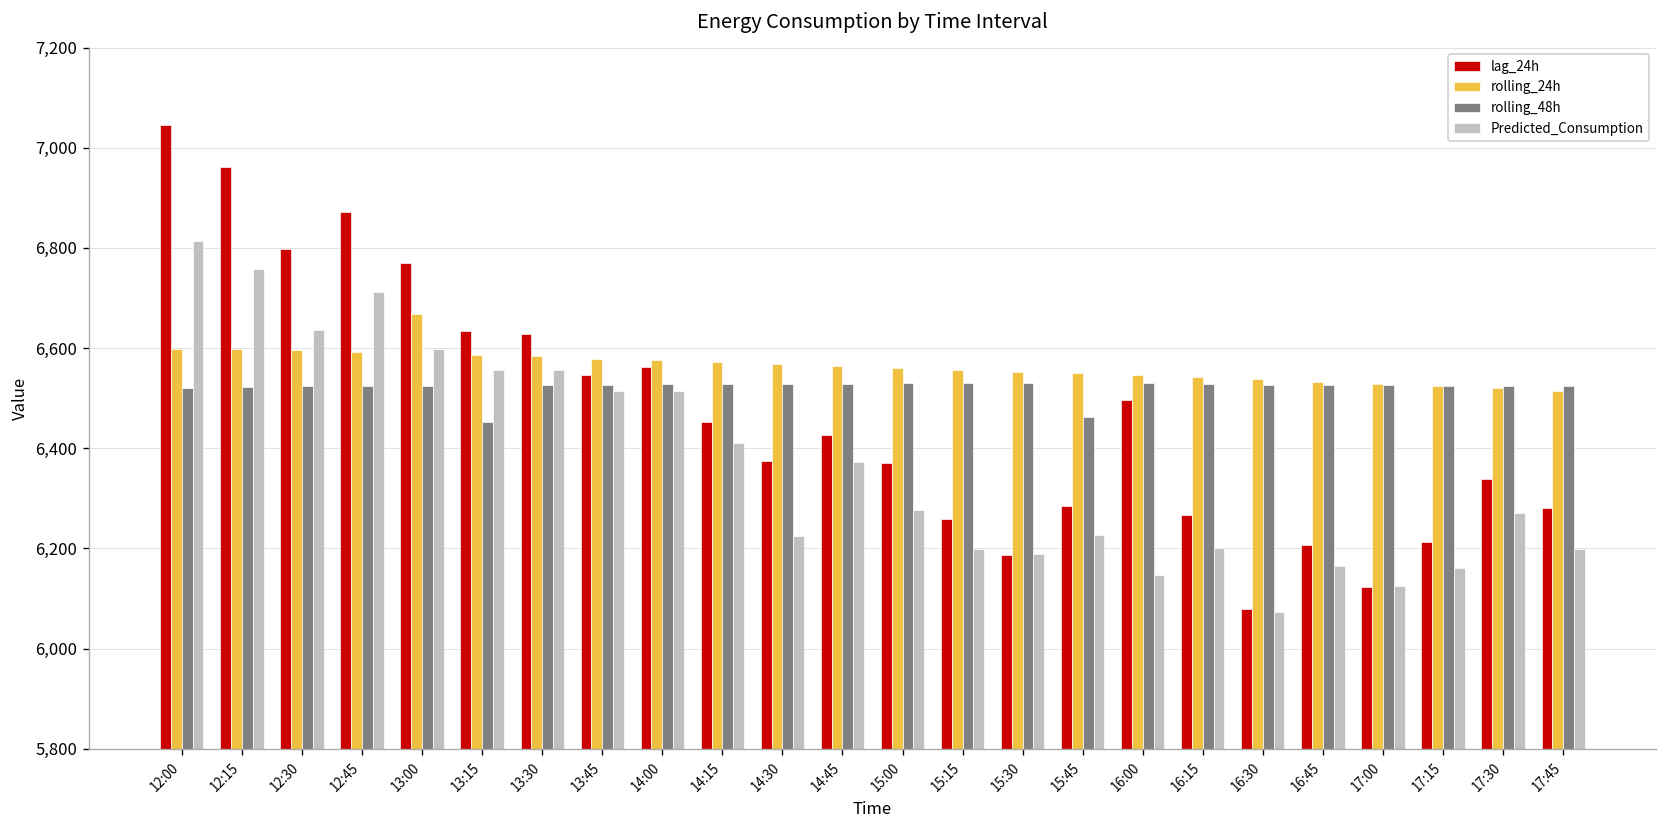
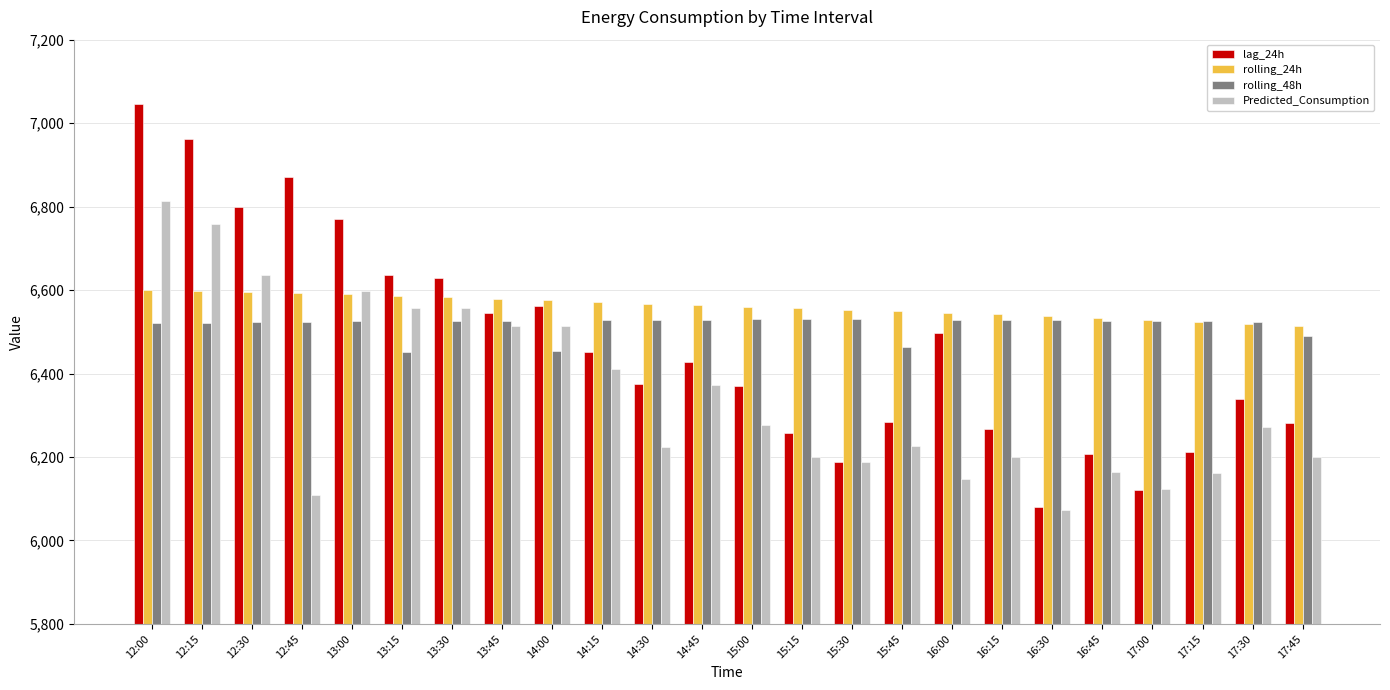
  {
    "lag_24h": {
      "12:00": "7,050",
      "12:15": "6,960",
      "12:30": "6,800",
      "12:45": "6,870",
      "13:00": "6,770",
      "13:15": "6,640",
      "13:30": "6,630",
      "13:45": "6,550",
      "14:00": "6,560",
      "14:15": "6,450",
      "14:30": "6,370",
      "14:45": "6,430",
      "15:00": "6,370",
      "15:15": "6,260",
      "15:30": "6,190",
      "15:45": "6,290",
      "16:00": "6,500",
      "16:15": "6,270",
      "16:30": "6,080",
      "16:45": "6,210",
      "17:00": "6,120",
      "17:15": "6,210",
      "17:30": "6,340",
      "17:45": "6,280"
    },
    "rolling_24h": {
      "12:00": "6,600",
      "12:15": "6,600",
      "12:30": "6,600",
      "12:45": "6,590",
-     "13:00": "6,670",
+     "13:00": "6,590",
      "13:15": "6,590",
      "13:30": "6,580",
      "13:45": "6,580",
      "14:00": "6,580",
      "14:15": "6,570",
      "14:30": "6,570",
      "14:45": "6,560",
      "15:00": "6,560",
      "15:15": "6,560",
      "15:30": "6,550",
      "15:45": "6,550",
      "16:00": "6,550",
      "16:15": "6,540",
      "16:30": "6,540",
      "16:45": "6,530",
      "17:00": "6,530",
      "17:15": "6,520",
      "17:30": "6,520",
      "17:45": "6,510"
    },
    "rolling_48h": {
      "12:00": "6,520",
      "12:15": "6,520",
      "12:30": "6,520",
      "12:45": "6,520",
      "13:00": "6,520",
      "13:15": "6,450",
      "13:30": "6,530",
      "13:45": "6,530",
-     "14:00": "6,530",
+     "14:00": "6,450",
      "14:15": "6,530",
      "14:30": "6,530",
      "14:45": "6,530",
      "15:00": "6,530",
      "15:15": "6,530",
      "15:30": "6,530",
      "15:45": "6,460",
      "16:00": "6,530",
      "16:15": "6,530",
      "16:30": "6,530",
      "16:45": "6,530",
      "17:00": "6,530",
      "17:15": "6,520",
      "17:30": "6,520",
-     "17:45": "6,520"
+     "17:45": "6,490"
    },
    "Predicted_Consumption": {
      "12:00": "6,810",
      "12:15": "6,760",
      "12:30": "6,640",
-     "12:45": "6,710",
+     "12:45": "6,110",
      "13:00": "6,600",
      "13:15": "6,560",
      "13:30": "6,560",
      "13:45": "6,510",
      "14:00": "6,510",
      "14:15": "6,410",
      "14:30": "6,220",
      "14:45": "6,370",
      "15:00": "6,280",
      "15:15": "6,200",
      "15:30": "6,190",
      "15:45": "6,230",
      "16:00": "6,150",
      "16:15": "6,200",
      "16:30": "6,070",
      "16:45": "6,160",
      "17:00": "6,120",
      "17:15": "6,160",
      "17:30": "6,270",
      "17:45": "6,200"
    }
  }
